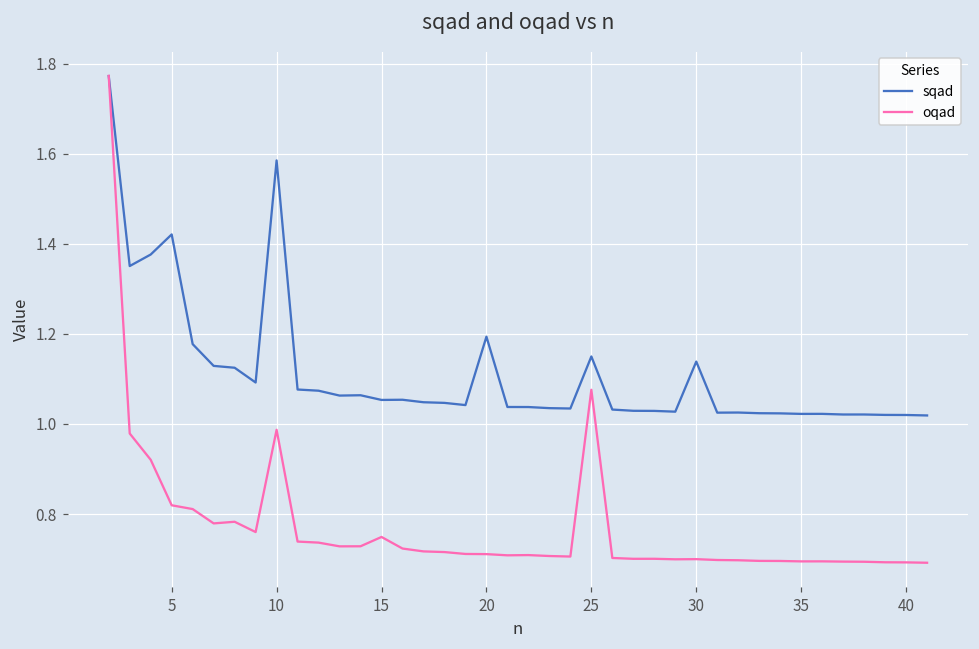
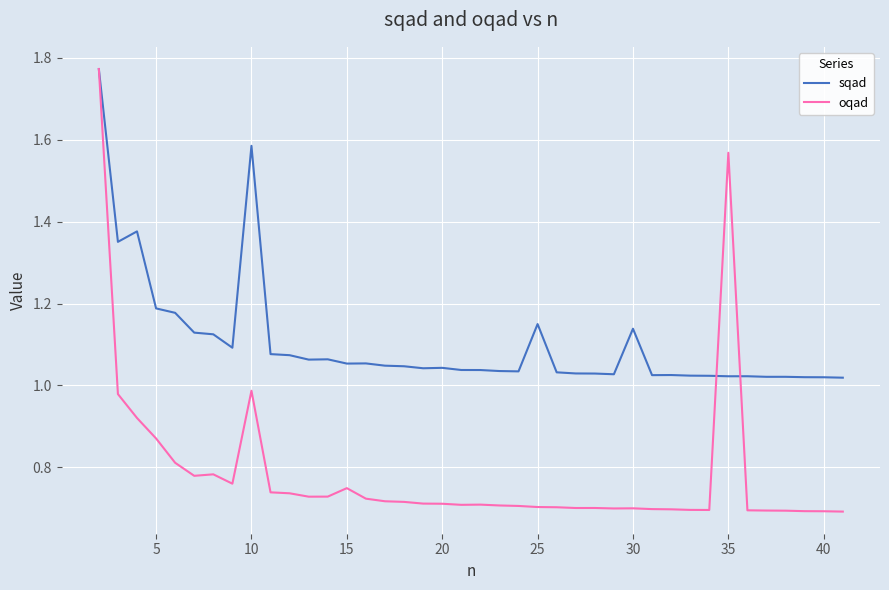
  {
    "sqad": {
-     "5": 1.42,
+     "5": 1.19,
      "10": 1.59,
      "15": 1.05,
-     "20": 1.19,
+     "20": 1.04,
      "25": 1.15,
      "30": 1.14,
      "35": 1.02,
      "40": 1.02
    },
    "oqad": {
-     "5": 0.82,
+     "5": 0.87,
      "10": 0.99,
      "15": 0.75,
      "20": 0.71,
-     "25": 1.08,
+     "25": 0.70,
      "30": 0.70,
-     "35": 0.69,
+     "35": 1.57,
      "40": 0.69
    }
  }
